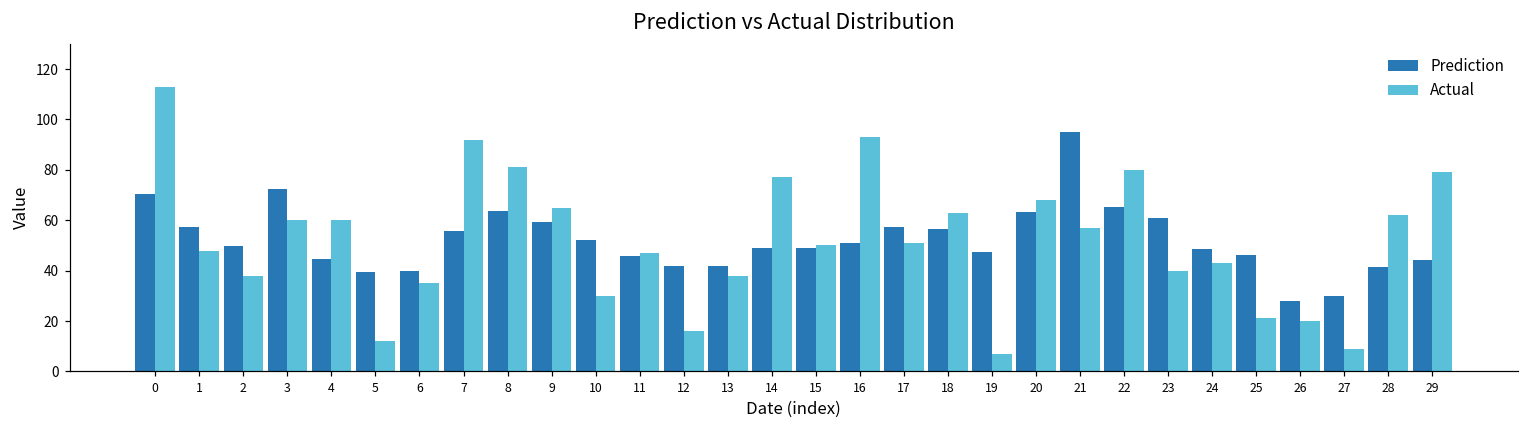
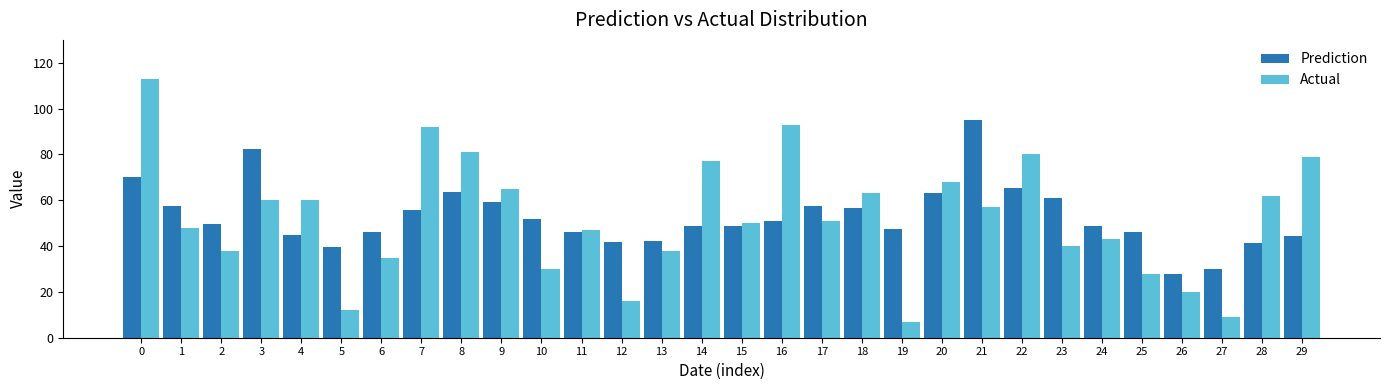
  {
    "Prediction": {
      "0": 70,
      "1": 57,
      "2": 50,
-     "3": 72,
+     "3": 82,
      "4": 45,
      "5": 40,
-     "6": 40,
+     "6": 46,
      "7": 56,
      "8": 64,
      "9": 59,
      "10": 52,
      "11": 46,
      "12": 42,
      "13": 42,
      "14": 49,
      "15": 49,
      "16": 51,
      "17": 57,
      "18": 57,
      "19": 47,
      "20": 63,
      "21": 95,
      "22": 65,
      "23": 61,
      "24": 49,
      "25": 46,
      "26": 28,
      "27": 30,
      "28": 41,
      "29": 44
    },
    "Actual": {
      "0": 113,
      "1": 48,
      "2": 38,
      "3": 60,
      "4": 60,
      "5": 12,
      "6": 35,
      "7": 92,
      "8": 81,
      "9": 65,
      "10": 30,
      "11": 47,
      "12": 16,
      "13": 38,
      "14": 77,
      "15": 50,
      "16": 93,
      "17": 51,
      "18": 63,
      "19": 7,
      "20": 68,
      "21": 57,
      "22": 80,
      "23": 40,
      "24": 43,
-     "25": 21,
+     "25": 28,
      "26": 20,
      "27": 9,
      "28": 62,
      "29": 79
    }
  }
